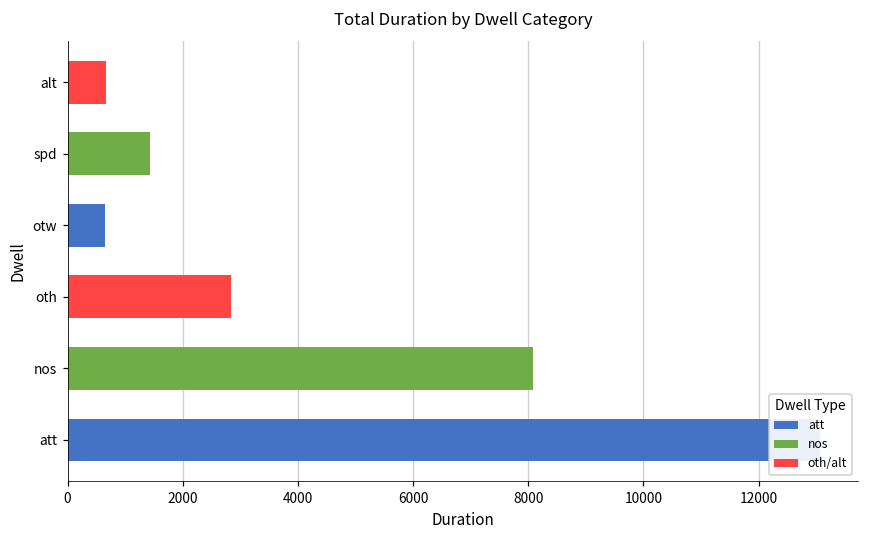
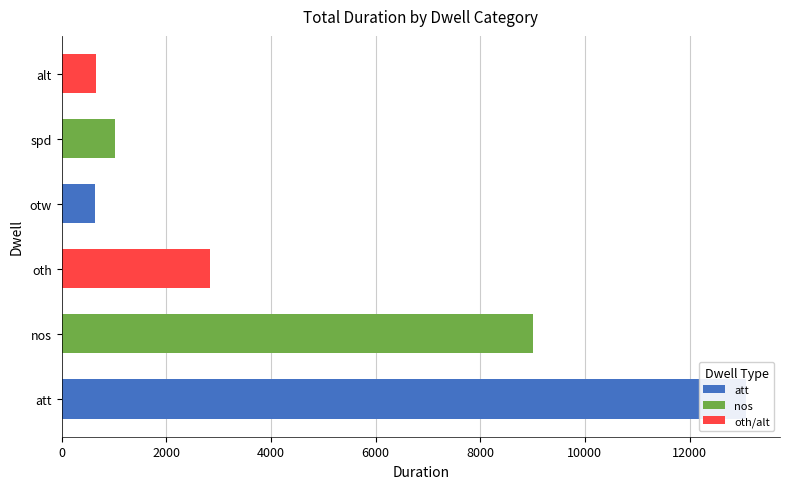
  {
    "att": {
      "alt": 0,
      "spd": 0,
      "otw": 600,
      "oth": 0,
      "nos": 0
    },
    "nos": {
      "alt": 0,
-     "spd": 1400,
+     "spd": 1000,
      "otw": 0,
      "oth": 0,
-     "nos": 8100,
+     "nos": 9000,
      "att": 0
    },
    "oth/alt": {
      "alt": 700,
      "spd": 0,
      "otw": 0,
      "oth": 2800,
      "nos": 0,
      "att": 0
    }
  }
